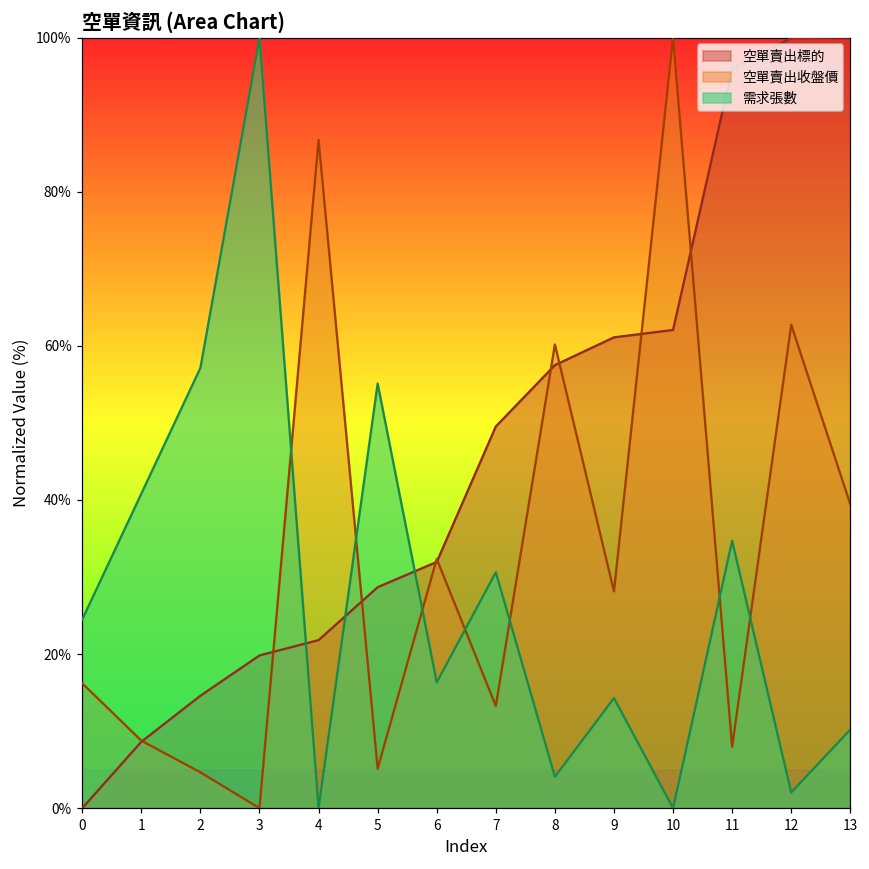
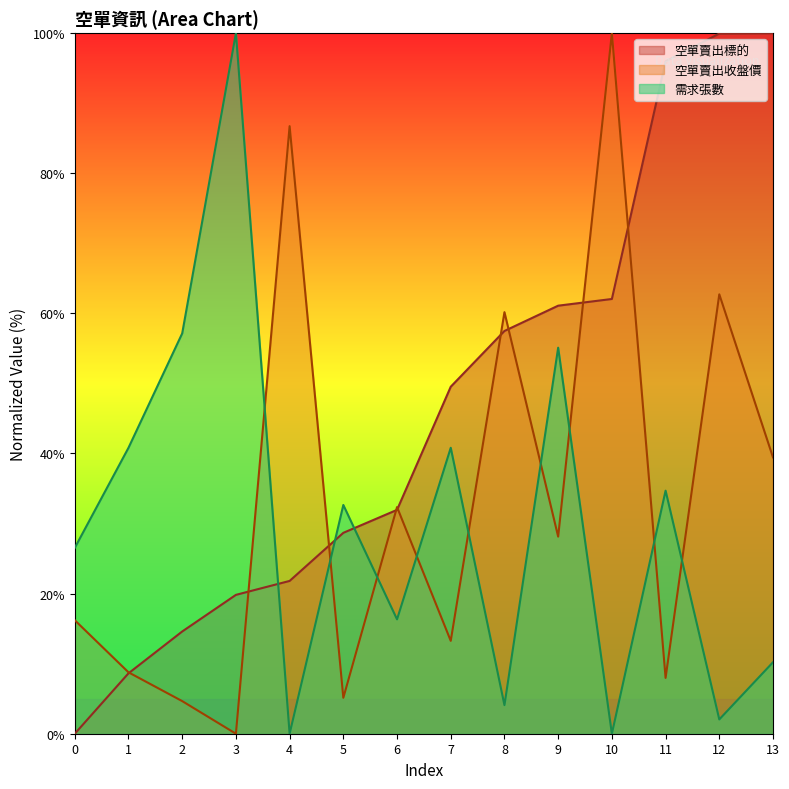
  {
    "需求張數": {
-     "0": "24%",
+     "0": "27%",
      "1": "41%",
      "2": "57%",
      "3": "100%",
-     "5": "55%",
+     "5": "33%",
      "6": "16%",
-     "7": "31%",
-     "9": "14%",
+     "7": "41%",
+     "9": "55%",
      "11": "35%",
      "13": "10%"
    }
  }
